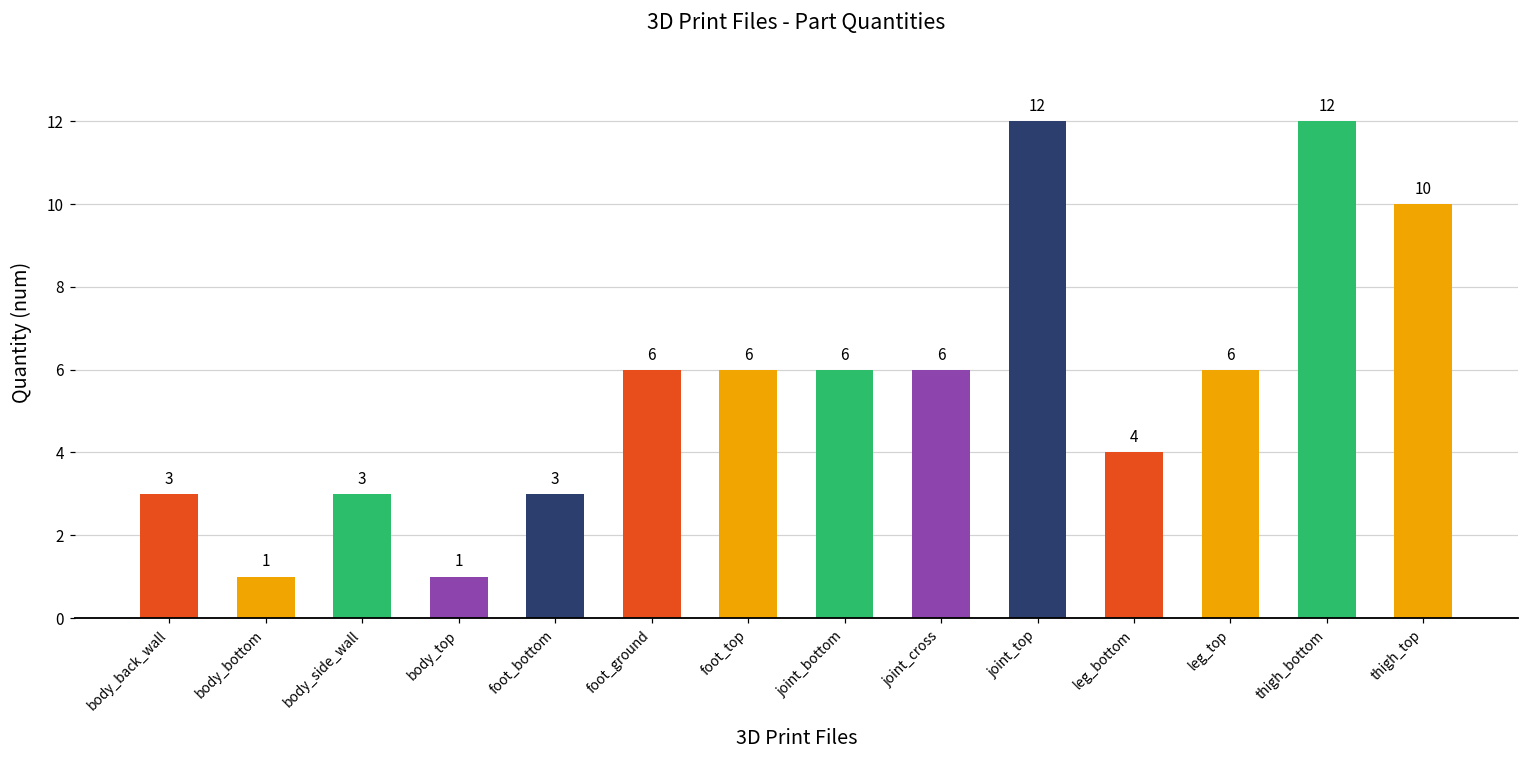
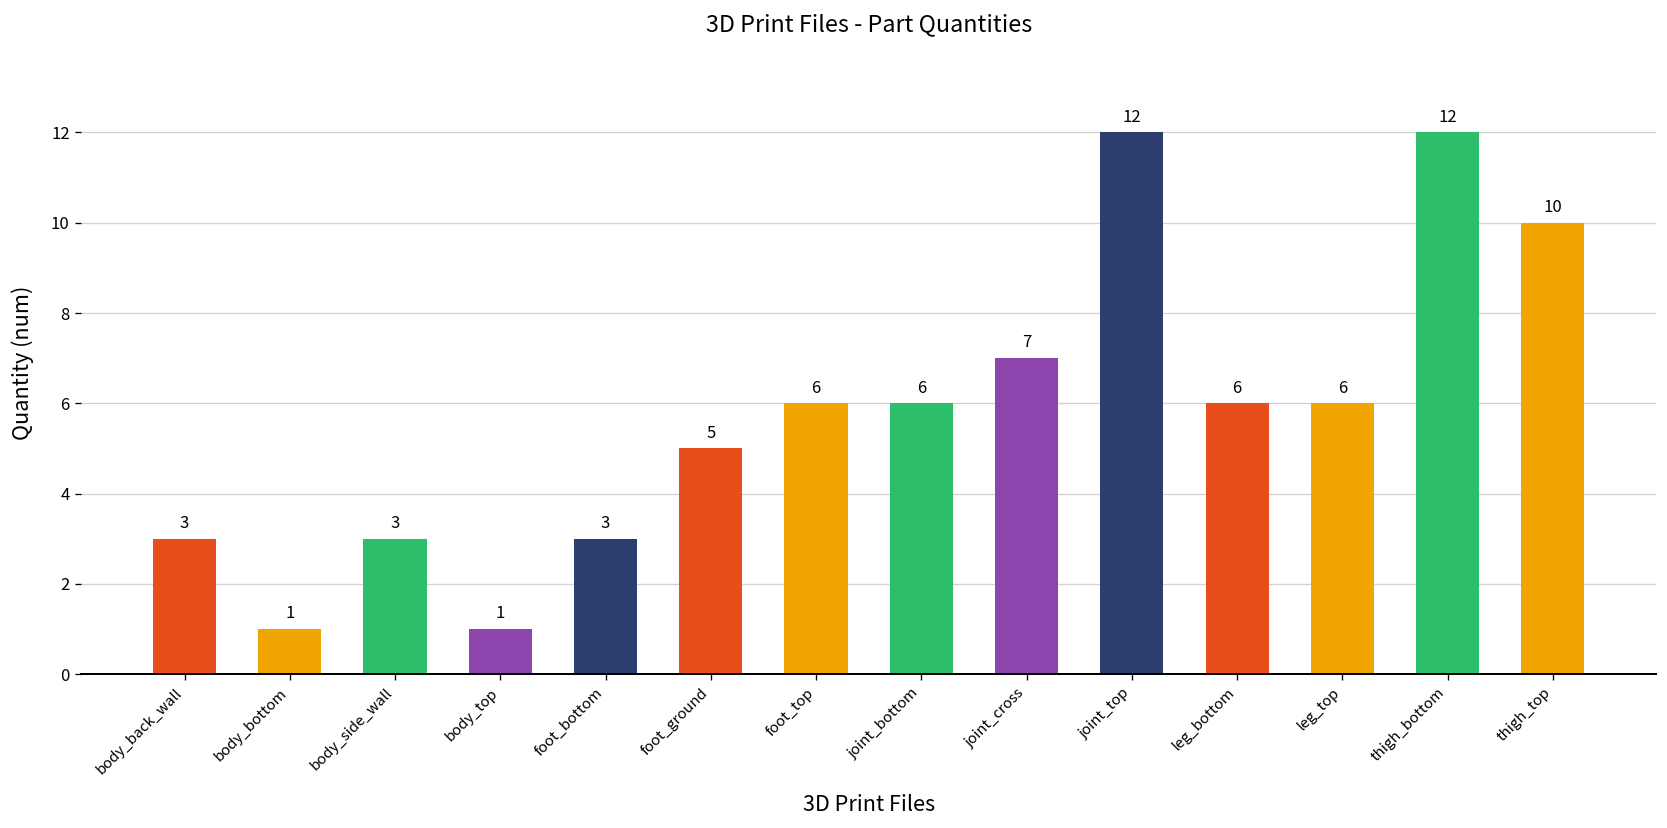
  {
    "body_back_wall": 3,
    "body_bottom": 1,
    "body_side_wall": 3,
    "body_top": 1,
    "foot_bottom": 3,
-   "foot_ground": 6,
+   "foot_ground": 5,
    "foot_top": 6,
    "joint_bottom": 6,
-   "joint_cross": 6,
+   "joint_cross": 7,
    "joint_top": 12,
-   "leg_bottom": 4,
+   "leg_bottom": 6,
    "leg_top": 6,
    "thigh_bottom": 12,
    "thigh_top": 10
  }
